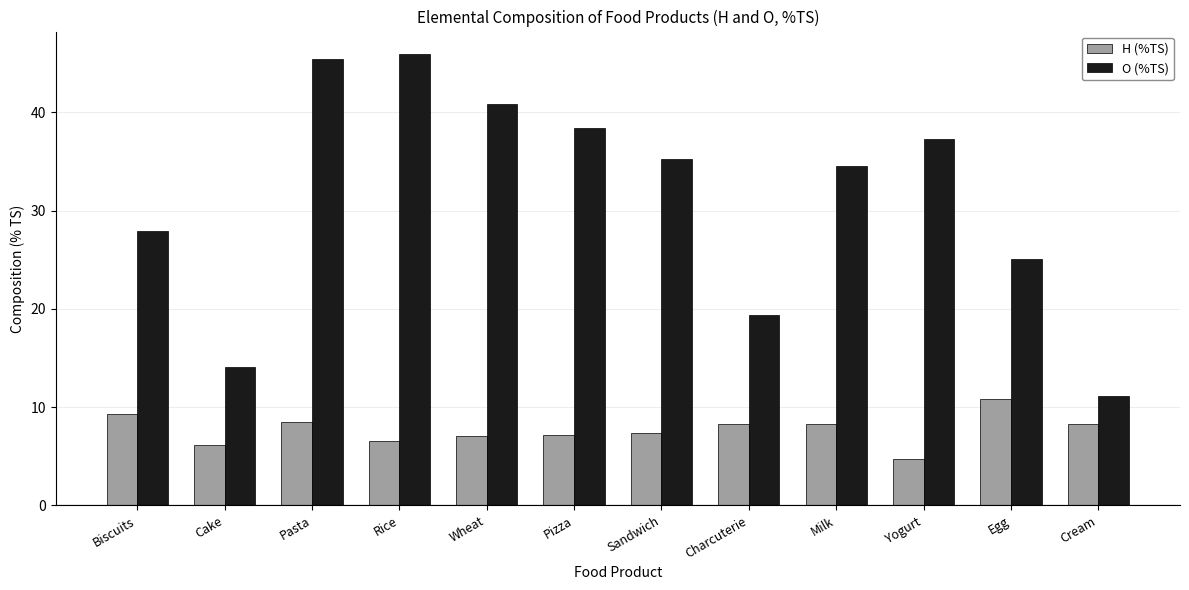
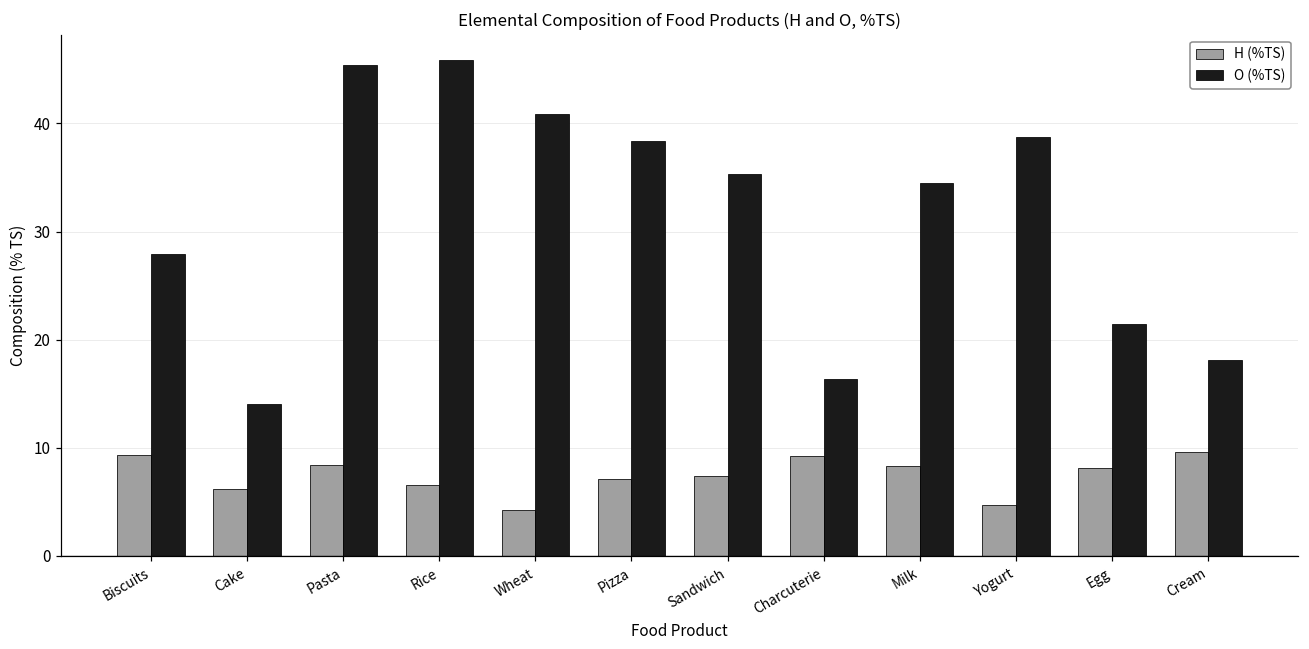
  {
    "H (%TS)": {
      "Biscuits": 9,
      "Cake": 6,
      "Pasta": 8,
      "Rice": 7,
-     "Wheat": 7,
+     "Wheat": 4,
      "Pizza": 7,
      "Sandwich": 7,
-     "Charcuterie": 8,
+     "Charcuterie": 9,
      "Milk": 8,
      "Yogurt": 5,
-     "Egg": 11,
-     "Cream": 8
+     "Egg": 8,
+     "Cream": 10
    },
    "O (%TS)": {
      "Biscuits": 28,
      "Cake": 14,
      "Pasta": 45,
      "Rice": 46,
      "Wheat": 41,
      "Pizza": 38,
      "Sandwich": 35,
-     "Charcuterie": 19,
+     "Charcuterie": 16,
      "Milk": 34,
-     "Yogurt": 37,
-     "Egg": 25,
-     "Cream": 11
+     "Yogurt": 39,
+     "Egg": 21,
+     "Cream": 18
    }
  }
